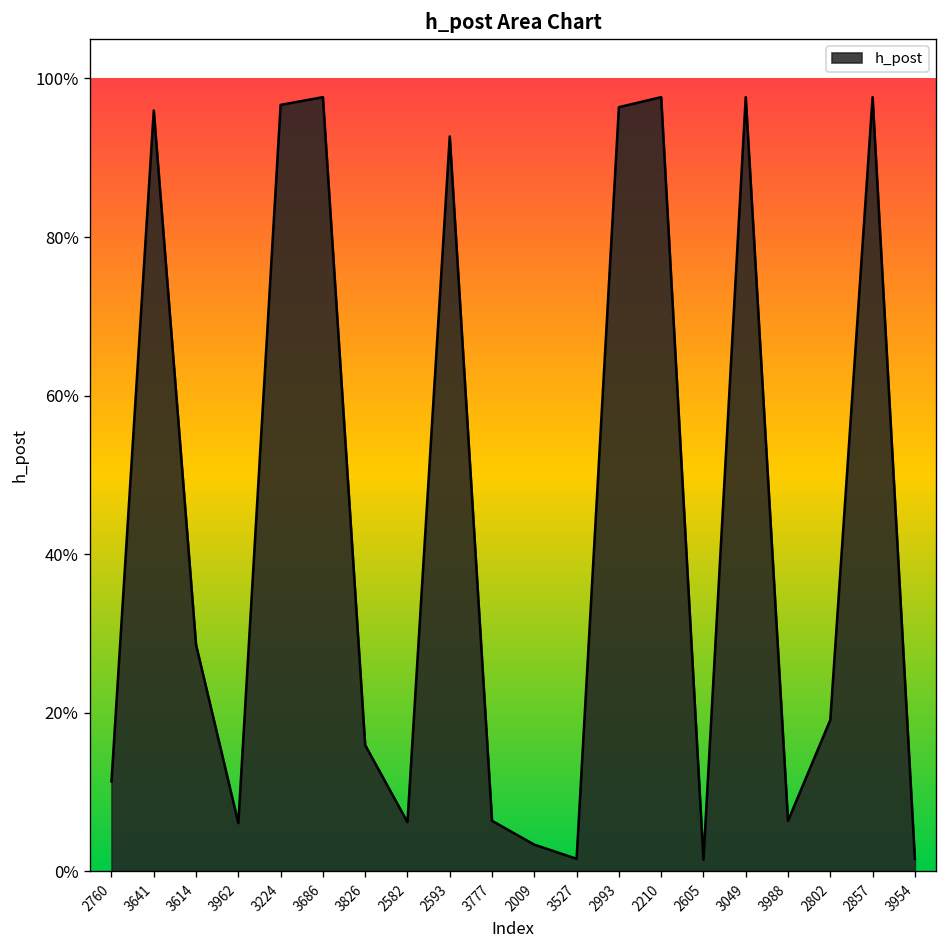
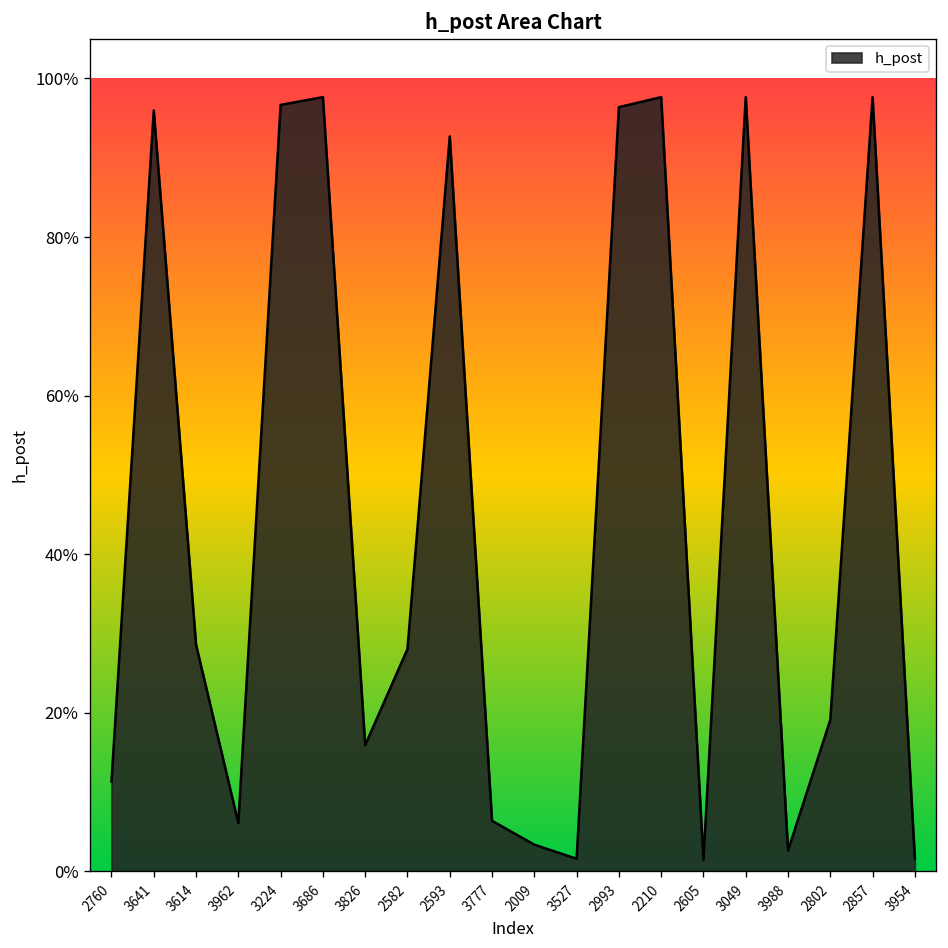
  {
    "2760": "11%",
    "3641": "96%",
    "3614": "29%",
    "3962": "6%",
    "3224": "97%",
    "3686": "98%",
    "3826": "16%",
-   "2582": "6%",
+   "2582": "28%",
    "2593": "93%",
    "3777": "6%",
    "2009": "3%",
    "3527": "2%",
    "2993": "96%",
    "2210": "98%",
    "2605": "1%",
    "3049": "98%",
-   "3988": "6%",
+   "3988": "3%",
    "2802": "19%",
    "2857": "98%",
    "3954": "2%"
  }
